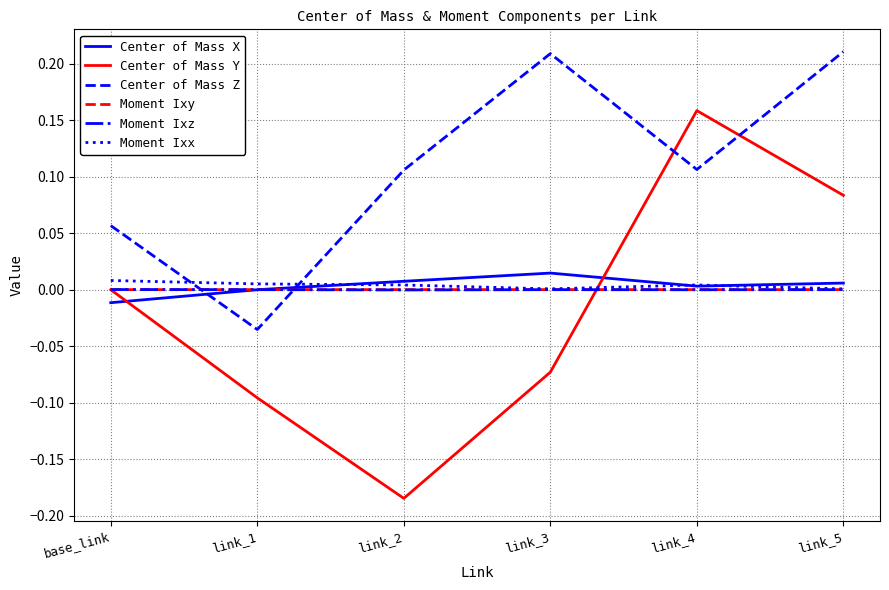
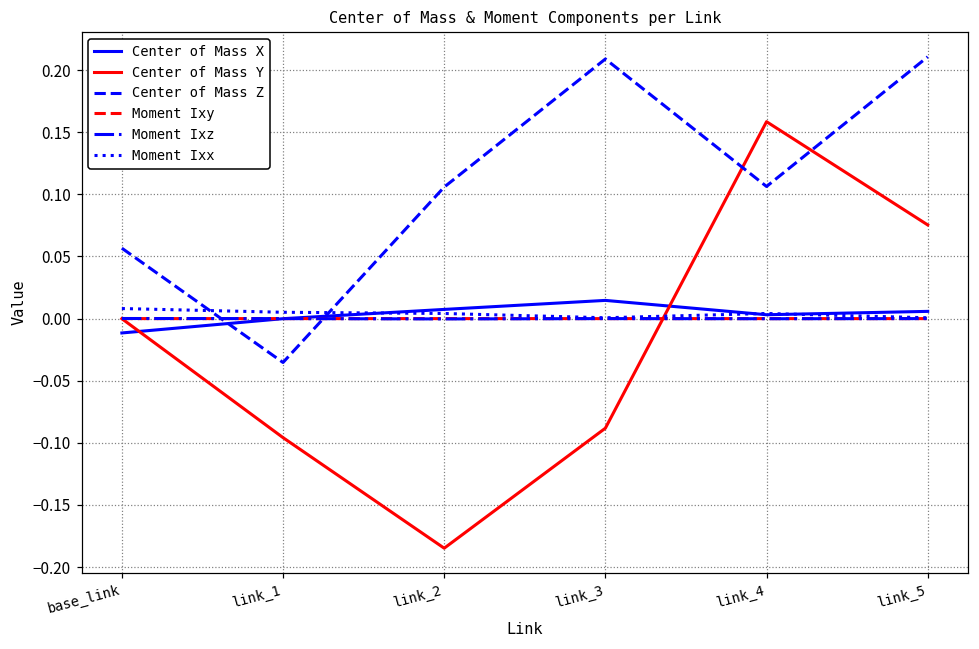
  {
    "Center of Mass Y": {
      "link_1": -0.096,
      "link_2": -0.185,
-     "link_3": -0.073,
+     "link_3": -0.088,
      "link_4": 0.159,
-     "link_5": 0.084
+     "link_5": 0.075
    }
  }
